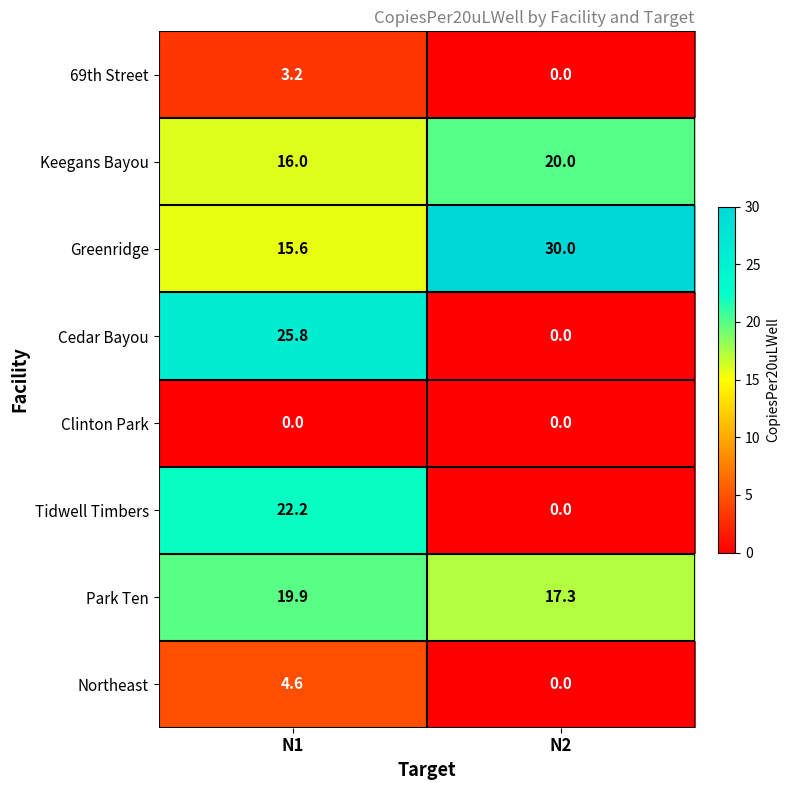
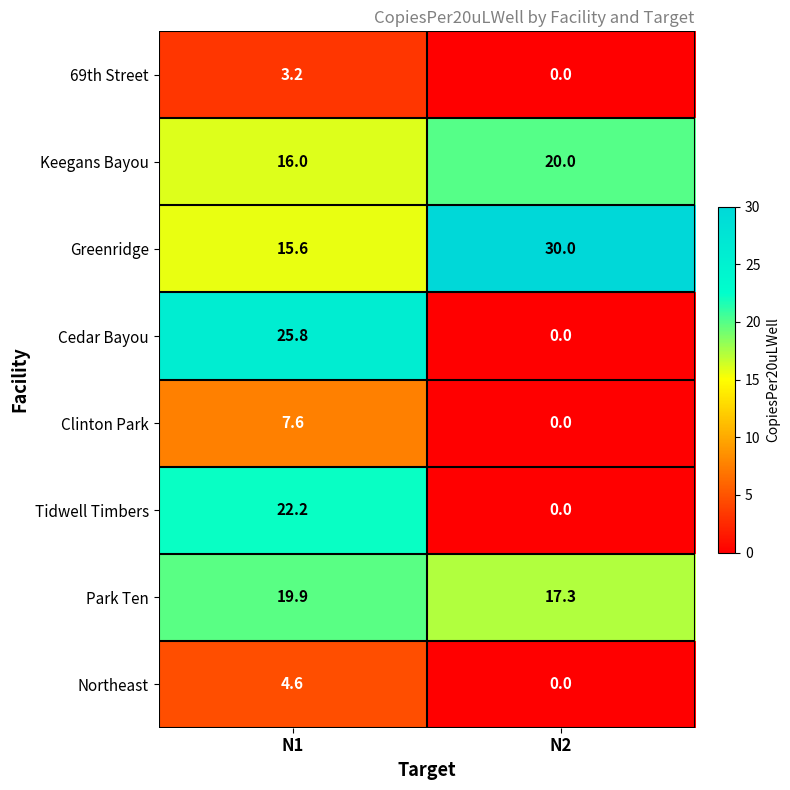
  {
    "69th Street": {
      "N1": 3.2,
      "N2": 0.0
    },
    "Keegans Bayou": {
      "N1": 16.0,
      "N2": 20.0
    },
    "Greenridge": {
      "N1": 15.6,
      "N2": 30.0
    },
    "Cedar Bayou": {
      "N1": 25.8,
      "N2": 0.0
    },
    "Clinton Park": {
-     "N1": 0.0,
+     "N1": 7.6,
      "N2": 0.0
    },
    "Tidwell Timbers": {
      "N1": 22.2,
      "N2": 0.0
    },
    "Park Ten": {
      "N1": 19.9,
      "N2": 17.3
    },
    "Northeast": {
      "N1": 4.6,
      "N2": 0.0
    }
  }
